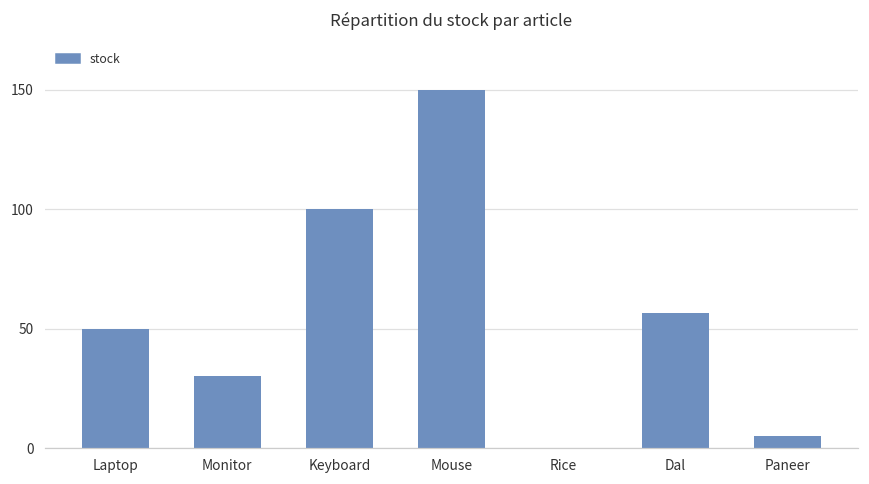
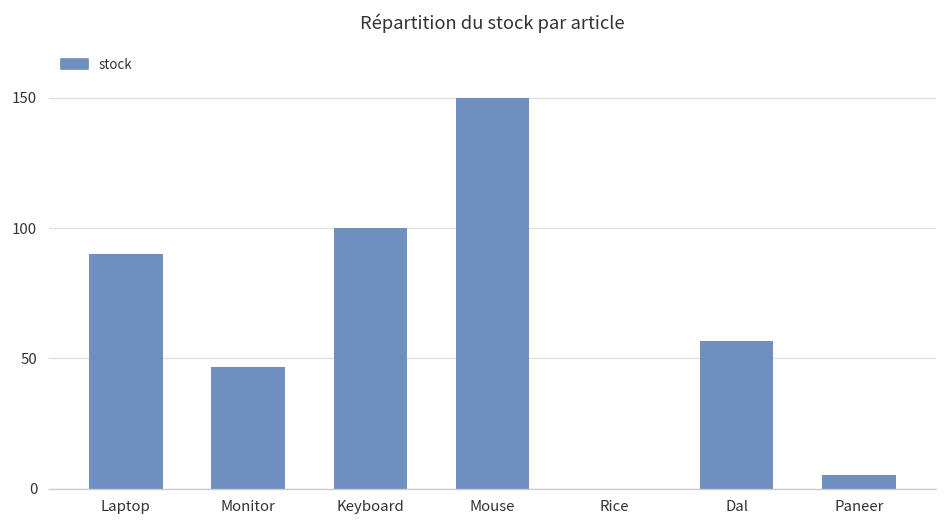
  {
-   "Laptop": 50,
-   "Monitor": 30,
+   "Laptop": 90,
+   "Monitor": 47,
    "Keyboard": 100,
    "Mouse": 150,
    "Rice": 0,
    "Dal": 57,
    "Paneer": 5
  }
